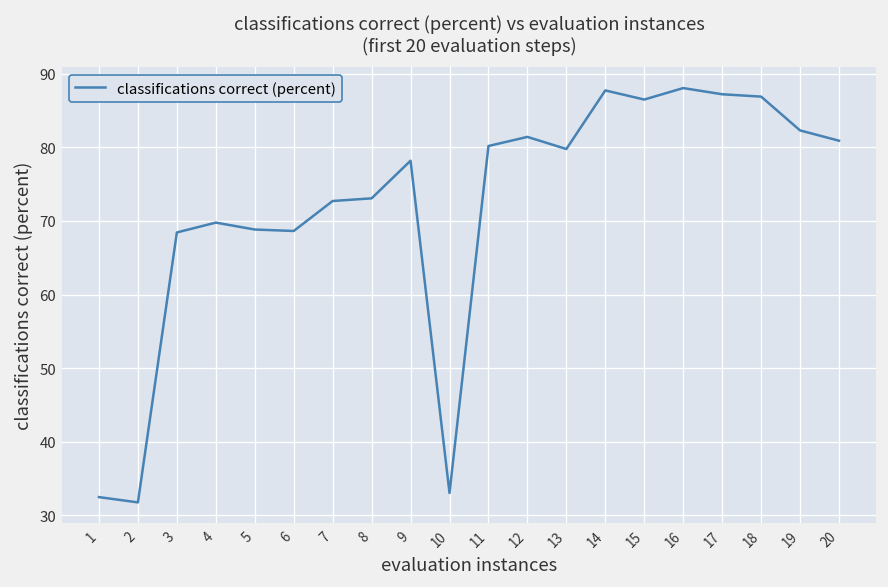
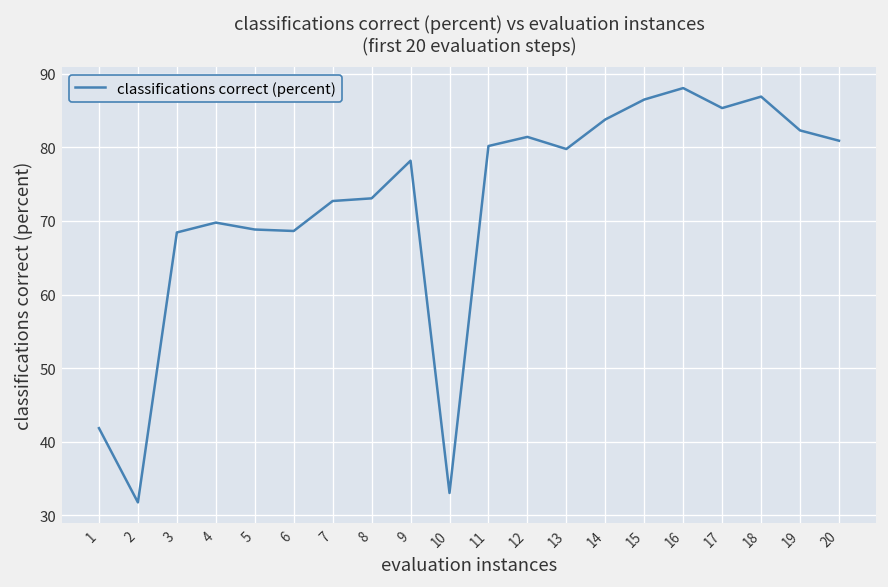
  {
-   "1": 32,
+   "1": 42,
    "2": 32,
    "3": 68,
    "4": 70,
    "5": 69,
    "6": 69,
    "7": 73,
    "8": 73,
    "9": 78,
    "10": 33,
    "11": 80,
    "12": 81,
    "13": 80,
-   "14": 88,
+   "14": 84,
    "15": 87,
    "16": 88,
-   "17": 87,
+   "17": 85,
    "18": 87,
    "19": 82,
    "20": 81
  }
